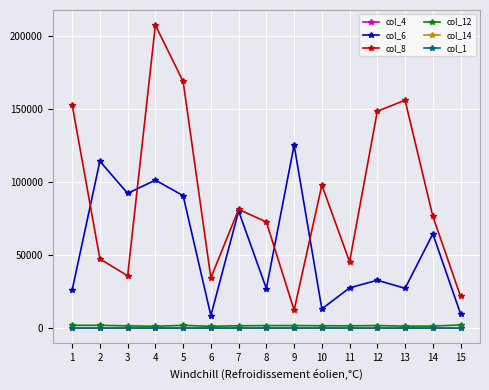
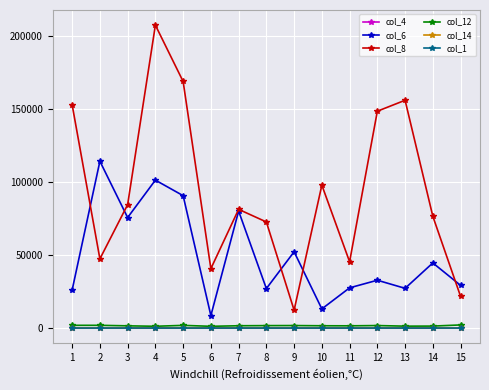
  {
    "col_1": {
      "1": 0,
      "2": 0,
      "5": 0,
      "15": 0
    },
    "col_6": {
      "1": 26000,
      "2": 114000,
-     "3": 92000,
+     "3": 76000,
      "4": 101000,
      "5": 91000,
      "6": 9000,
      "8": 27000,
-     "9": 125000,
+     "9": 52000,
      "10": 13000,
      "11": 28000,
      "12": 33000,
      "13": 27000,
-     "14": 64000,
-     "15": 10000
+     "14": 45000,
+     "15": 29000
    },
    "col_8": {
      "1": 153000,
      "2": 47000,
-     "3": 36000,
+     "3": 84000,
      "4": 207000,
      "5": 169000,
-     "6": 34000,
+     "6": 41000,
      "8": 73000,
      "9": 12000,
      "10": 98000,
      "11": 45000,
      "12": 148000,
      "13": 156000,
      "14": 76000,
      "15": 22000
    },
    "col_12": {
      "1": 2000,
      "2": 2000,
      "5": 2000,
      "15": 2000
    }
  }
